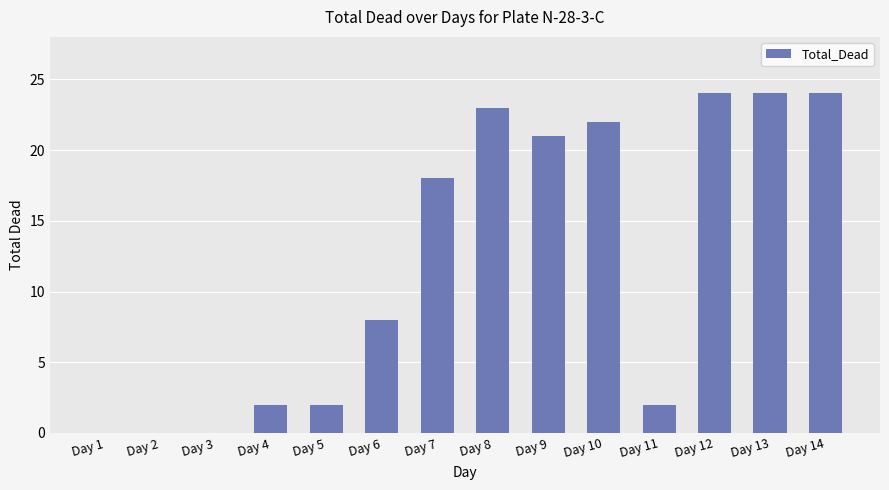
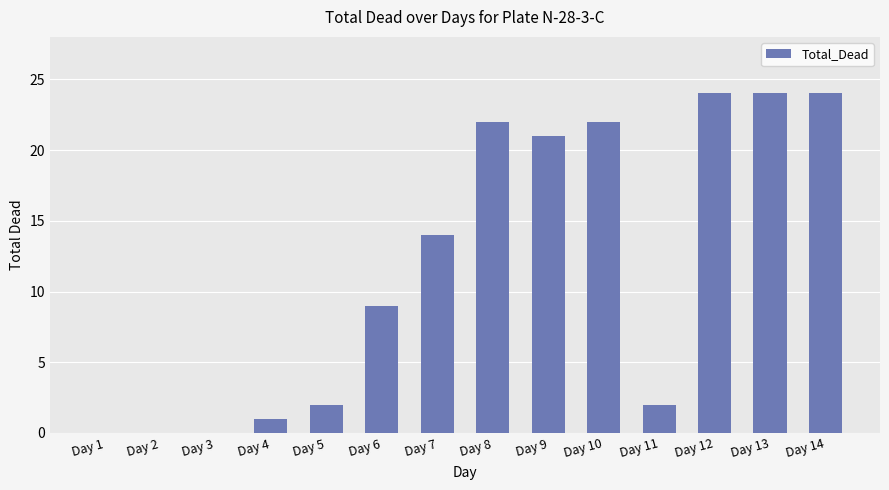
  {
    "Day 1": 0,
    "Day 2": 0,
    "Day 3": 0,
-   "Day 4": 2,
+   "Day 4": 1,
    "Day 5": 2,
-   "Day 6": 8,
-   "Day 7": 18,
-   "Day 8": 23,
+   "Day 6": 9,
+   "Day 7": 14,
+   "Day 8": 22,
    "Day 9": 21,
    "Day 10": 22,
    "Day 11": 2,
    "Day 12": 24,
    "Day 13": 24,
    "Day 14": 24
  }
